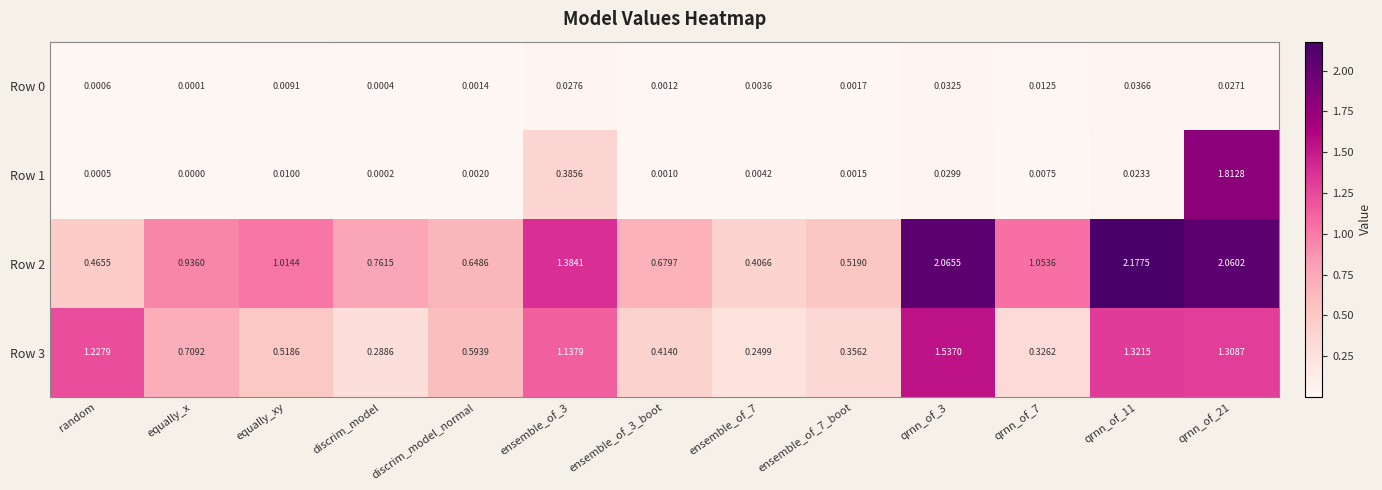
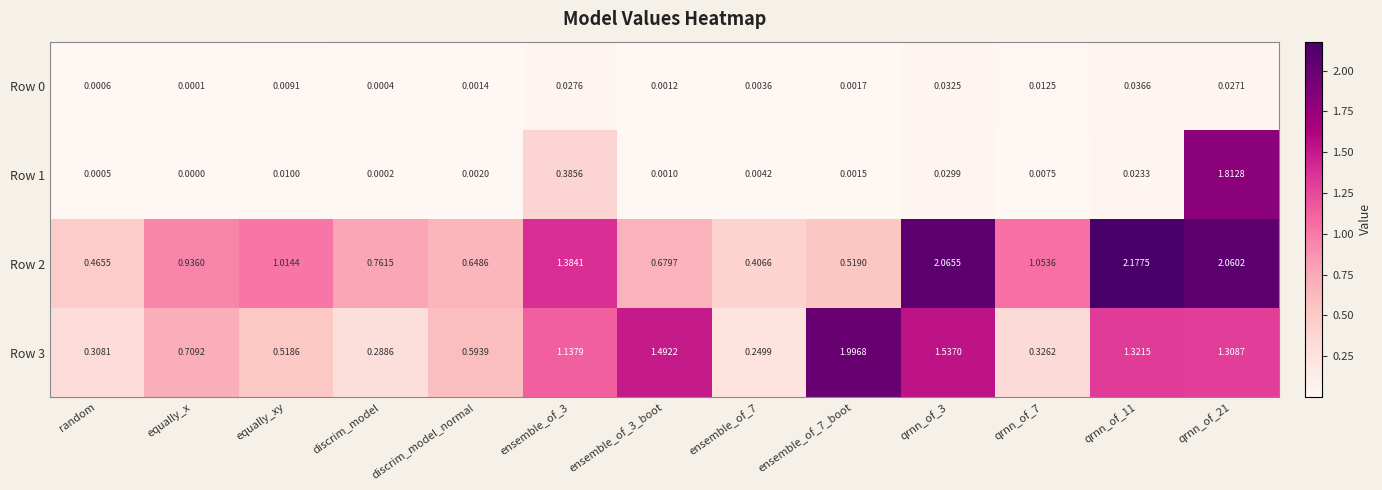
  {
    "Row 0": {
      "random": 0.0006,
      "equally_x": 0.0001,
      "equally_xy": 0.0091,
      "discrim_model": 0.0004,
      "discrim_model_normal": 0.0014,
      "ensemble_of_3": 0.0276,
      "ensemble_of_3_boot": 0.0012,
      "ensemble_of_7": 0.0036,
      "ensemble_of_7_boot": 0.0017,
      "qrnn_of_3": 0.0325,
      "qrnn_of_7": 0.0125,
      "qrnn_of_11": 0.0366,
      "qrnn_of_21": 0.0271
    },
    "Row 1": {
      "random": 0.0005,
      "equally_x": 0.0000,
      "equally_xy": 0.0100,
      "discrim_model": 0.0002,
      "discrim_model_normal": 0.0020,
      "ensemble_of_3": 0.3856,
      "ensemble_of_3_boot": 0.0010,
      "ensemble_of_7": 0.0042,
      "ensemble_of_7_boot": 0.0015,
      "qrnn_of_3": 0.0299,
      "qrnn_of_7": 0.0075,
      "qrnn_of_11": 0.0233,
      "qrnn_of_21": 1.8128
    },
    "Row 2": {
      "random": 0.4655,
      "equally_x": 0.9360,
      "equally_xy": 1.0144,
      "discrim_model": 0.7615,
      "discrim_model_normal": 0.6486,
      "ensemble_of_3": 1.3841,
      "ensemble_of_3_boot": 0.6797,
      "ensemble_of_7": 0.4066,
      "ensemble_of_7_boot": 0.5190,
      "qrnn_of_3": 2.0655,
      "qrnn_of_7": 1.0536,
      "qrnn_of_11": 2.1775,
      "qrnn_of_21": 2.0602
    },
    "Row 3": {
-     "random": 1.2279,
+     "random": 0.3081,
      "equally_x": 0.7092,
      "equally_xy": 0.5186,
      "discrim_model": 0.2886,
      "discrim_model_normal": 0.5939,
      "ensemble_of_3": 1.1379,
-     "ensemble_of_3_boot": 0.4140,
+     "ensemble_of_3_boot": 1.4922,
      "ensemble_of_7": 0.2499,
-     "ensemble_of_7_boot": 0.3562,
+     "ensemble_of_7_boot": 1.9968,
      "qrnn_of_3": 1.5370,
      "qrnn_of_7": 0.3262,
      "qrnn_of_11": 1.3215,
      "qrnn_of_21": 1.3087
    }
  }
